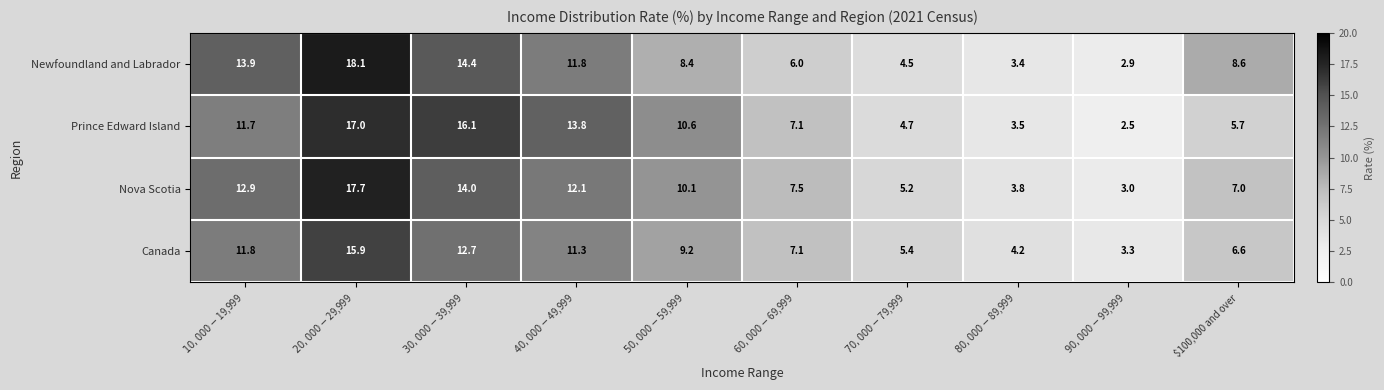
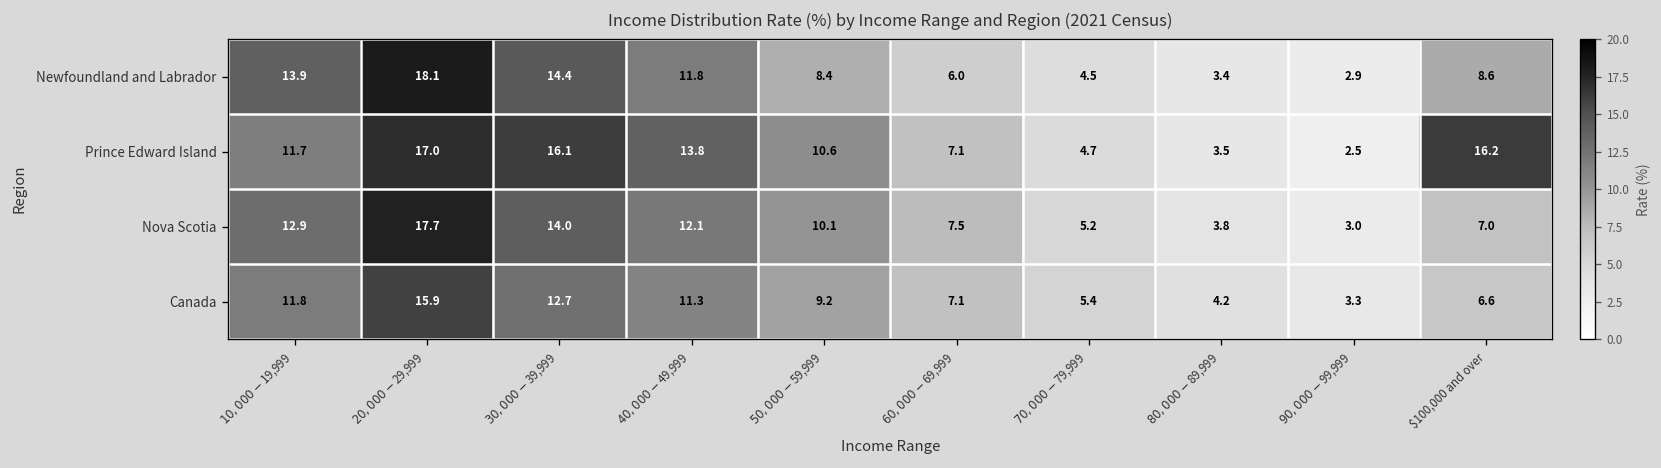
  {
    "Newfoundland and Labrador": {
      "$100,000 and over": 8.6
    },
    "Prince Edward Island": {
-     "$100,000 and over": 5.7
+     "$100,000 and over": 16.2
    },
    "Nova Scotia": {
      "$100,000 and over": 7.0
    },
    "Canada": {
      "$100,000 and over": 6.6
    }
  }
